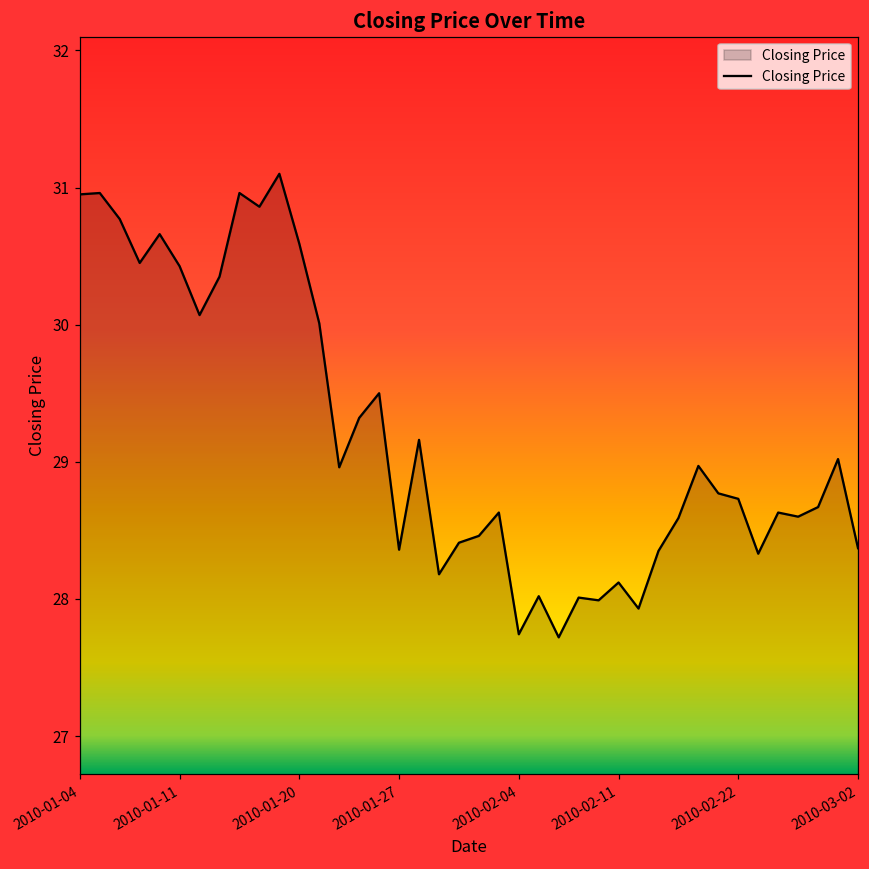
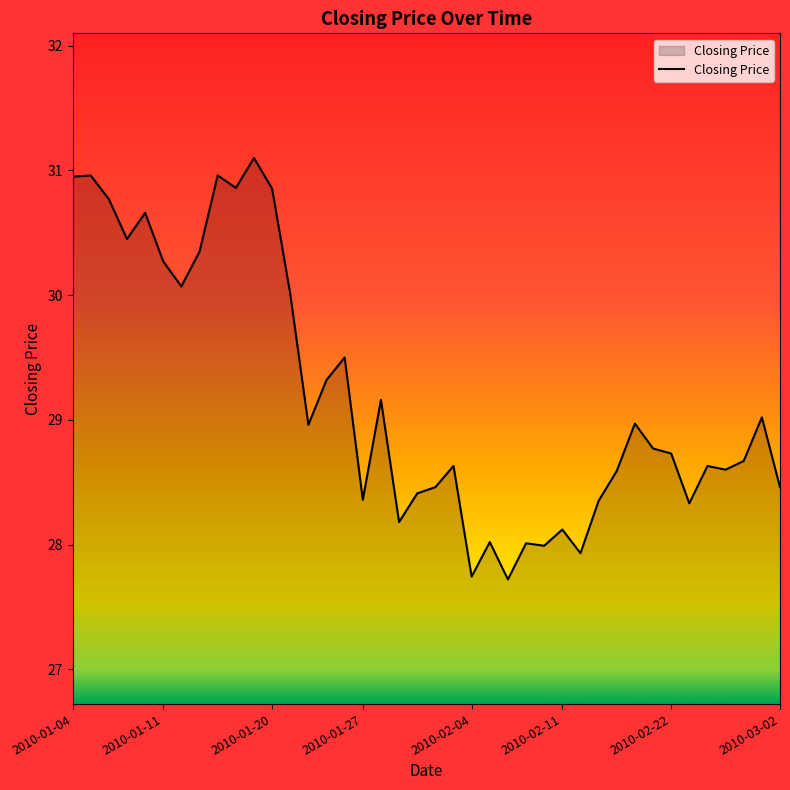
  {
    "2010-01-04": 30.95,
-   "2010-01-11": 30.43,
-   "2010-01-20": 30.59,
+   "2010-01-11": 30.27,
+   "2010-01-20": 30.85,
    "2010-01-27": 28.36,
    "2010-02-04": 27.74,
    "2010-02-11": 28.12,
    "2010-02-22": 28.73,
-   "2010-03-02": 28.37
+   "2010-03-02": 28.46
  }
